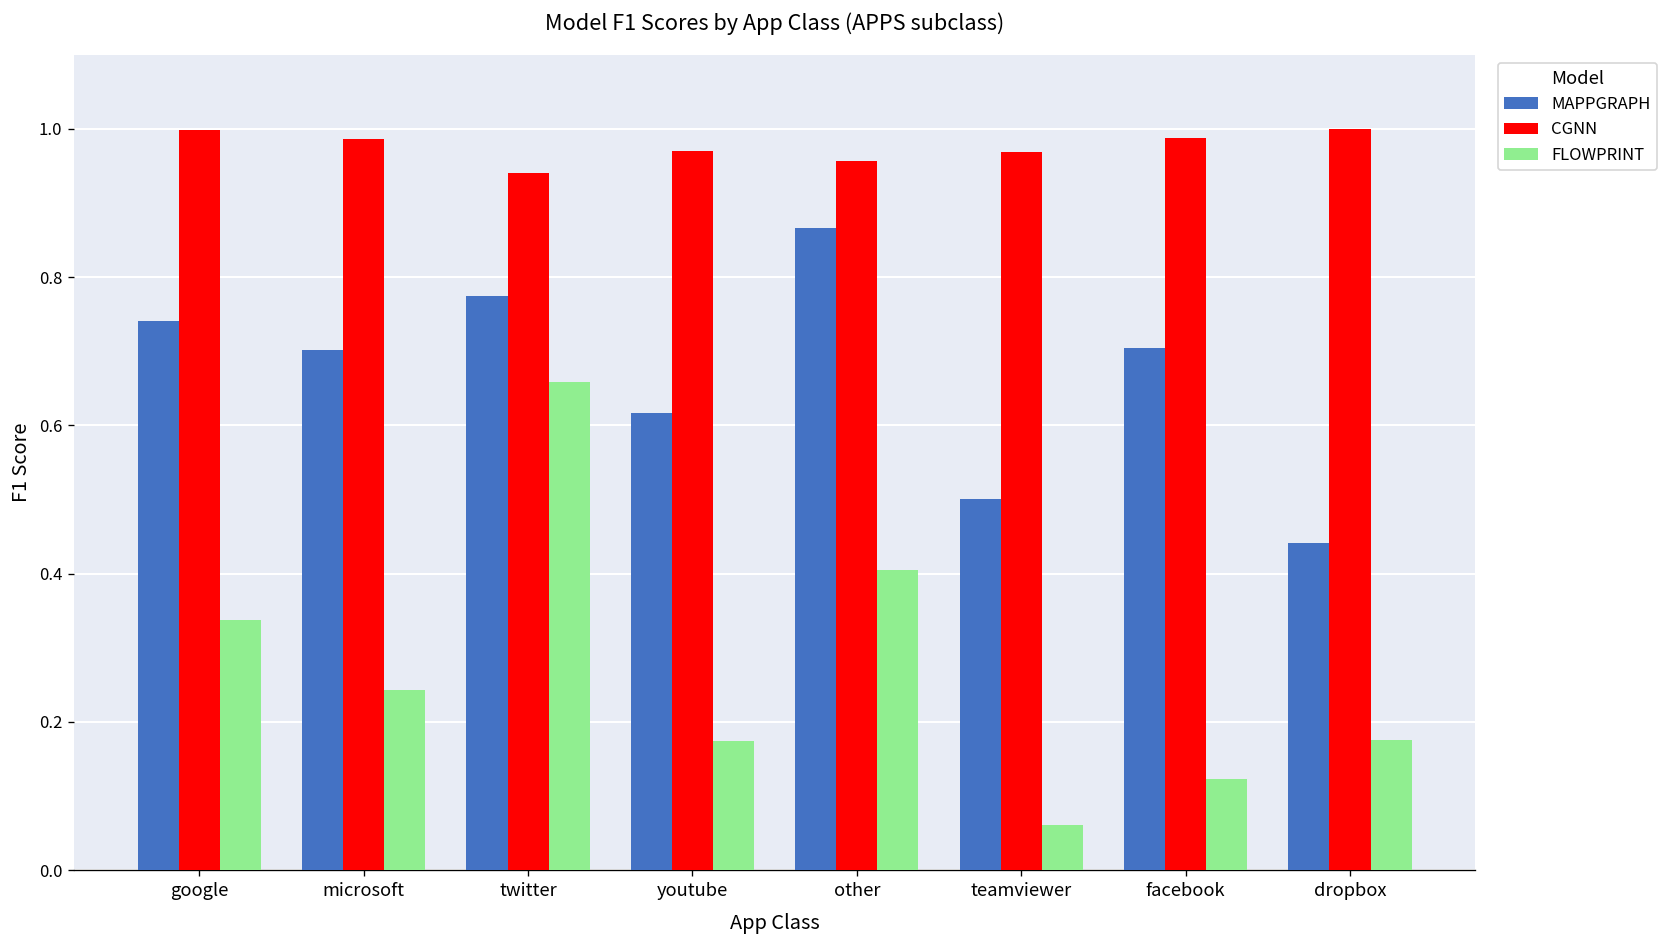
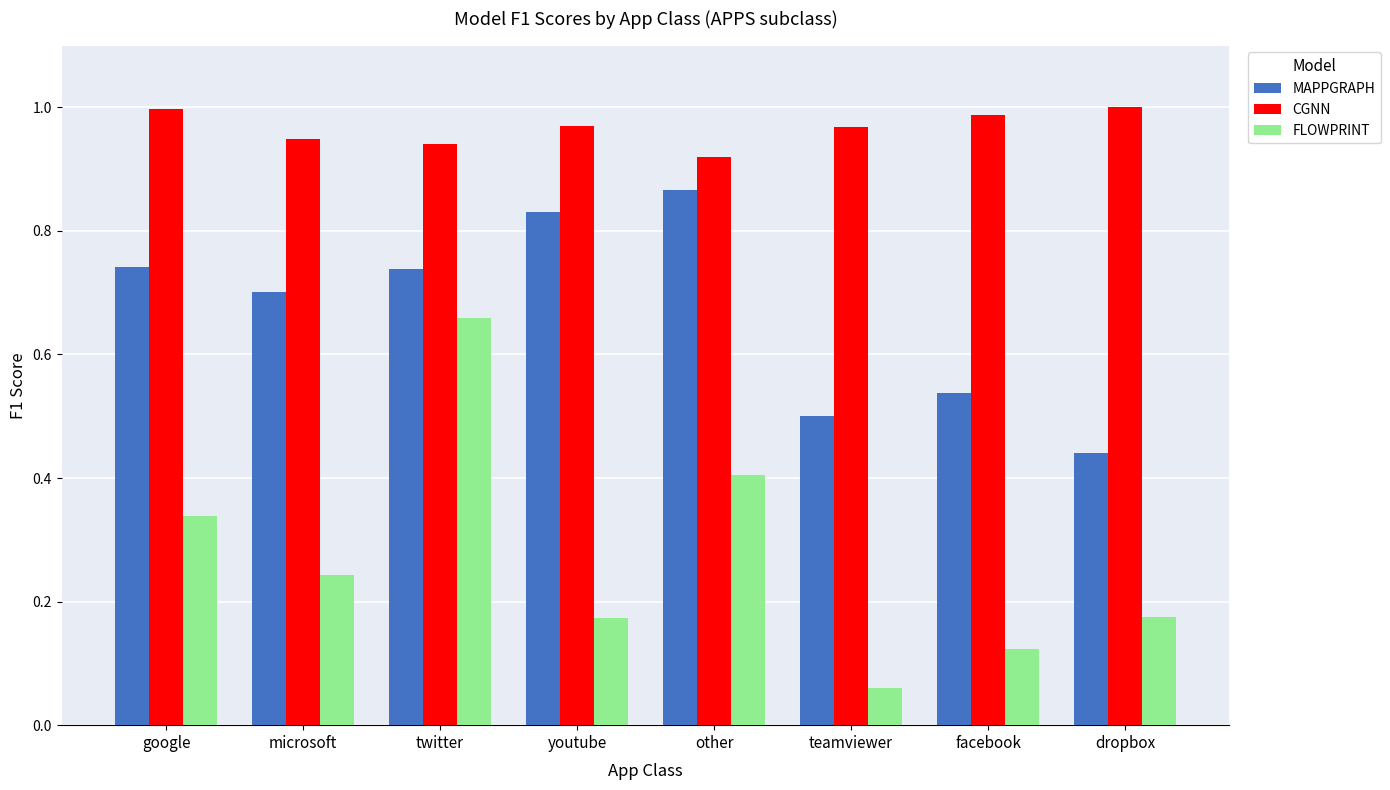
  {
    "MAPPGRAPH": {
      "google": 0.74,
      "microsoft": 0.70,
-     "twitter": 0.77,
-     "youtube": 0.62,
+     "twitter": 0.74,
+     "youtube": 0.83,
      "other": 0.87,
      "teamviewer": 0.50,
-     "facebook": 0.70,
+     "facebook": 0.54,
      "dropbox": 0.44
    },
    "CGNN": {
      "google": 1.00,
-     "microsoft": 0.99,
+     "microsoft": 0.95,
      "twitter": 0.94,
      "youtube": 0.97,
-     "other": 0.96,
+     "other": 0.92,
      "teamviewer": 0.97,
      "facebook": 0.99,
      "dropbox": 1.00
    },
    "FLOWPRINT": {
      "google": 0.34,
      "microsoft": 0.24,
      "twitter": 0.66,
      "youtube": 0.17,
      "other": 0.41,
      "teamviewer": 0.06,
      "facebook": 0.12,
      "dropbox": 0.18
    }
  }
